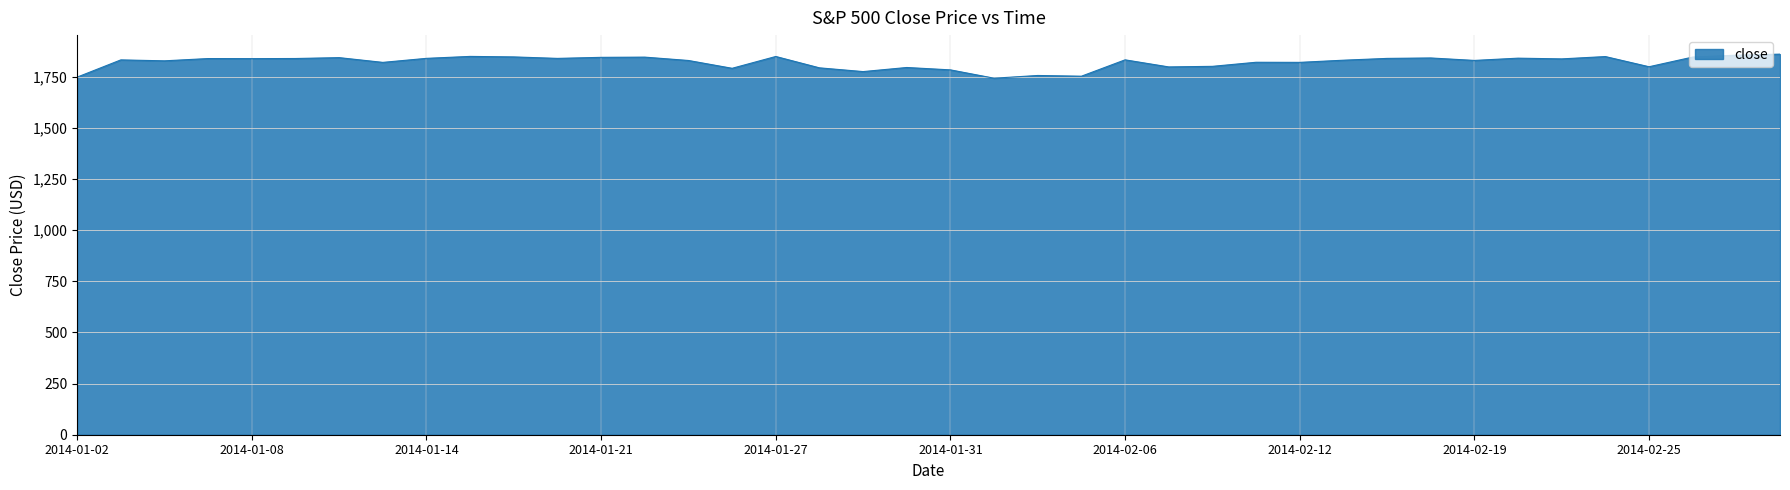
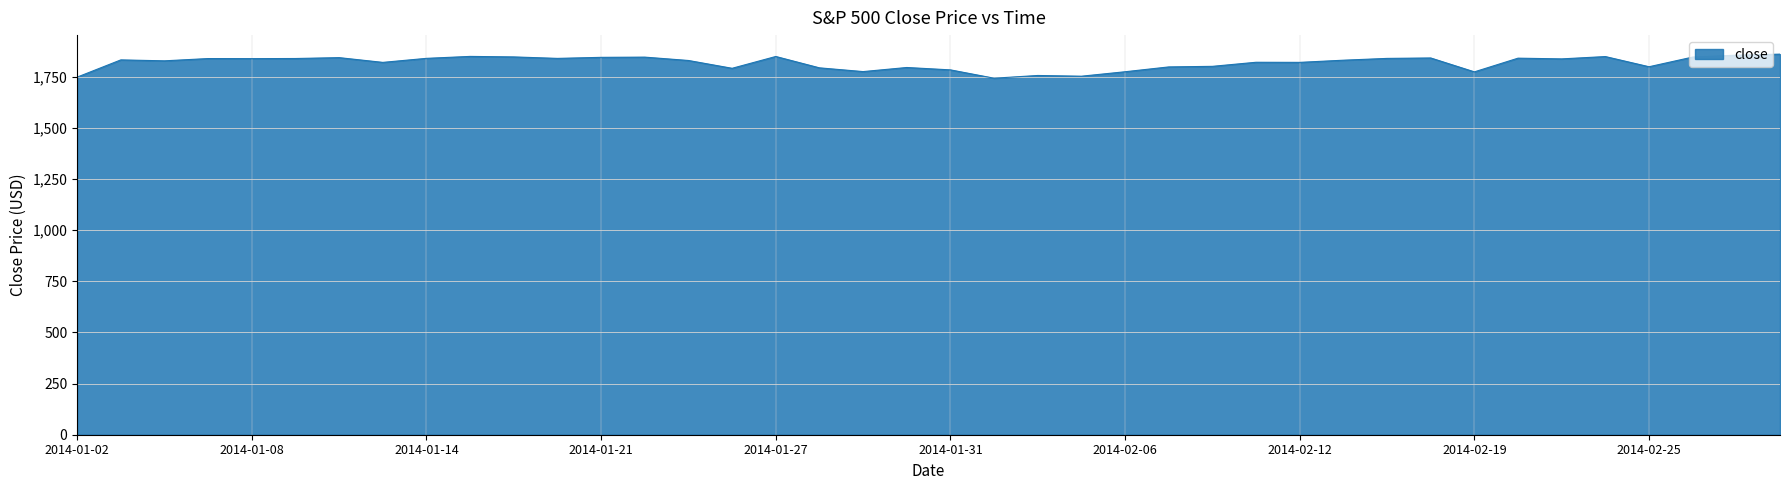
  {
    "2014-01-02": "1,750",
    "2014-01-08": "1,840",
    "2014-01-14": "1,840",
    "2014-01-21": "1,840",
    "2014-01-27": "1,850",
    "2014-01-31": "1,780",
-   "2014-02-06": "1,830",
+   "2014-02-06": "1,770",
    "2014-02-12": "1,820",
-   "2014-02-19": "1,830",
+   "2014-02-19": "1,770",
    "2014-02-25": "1,800"
  }
